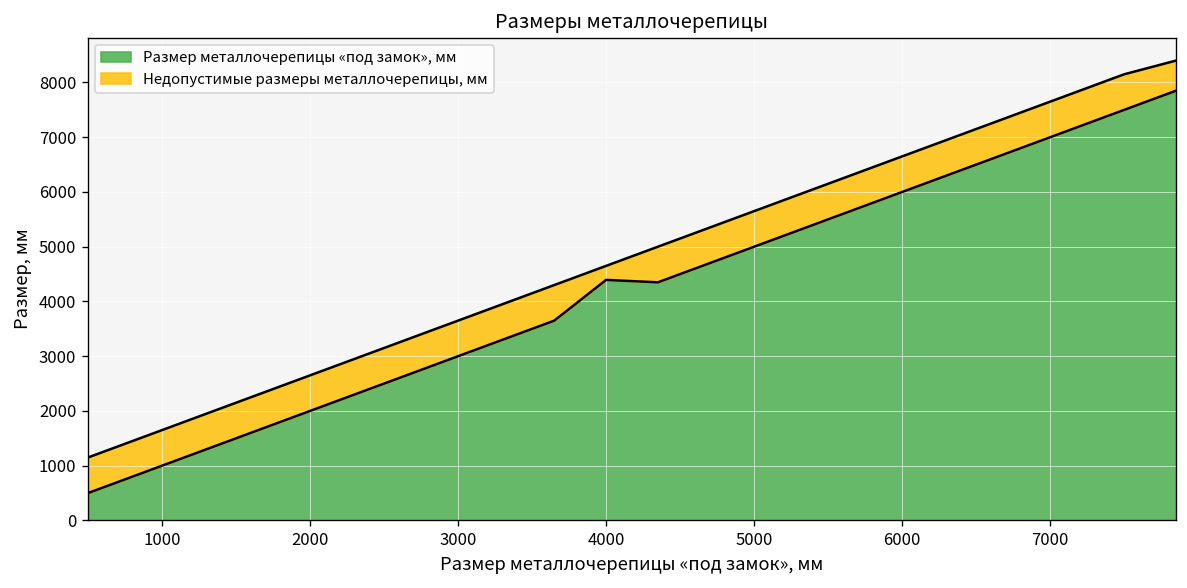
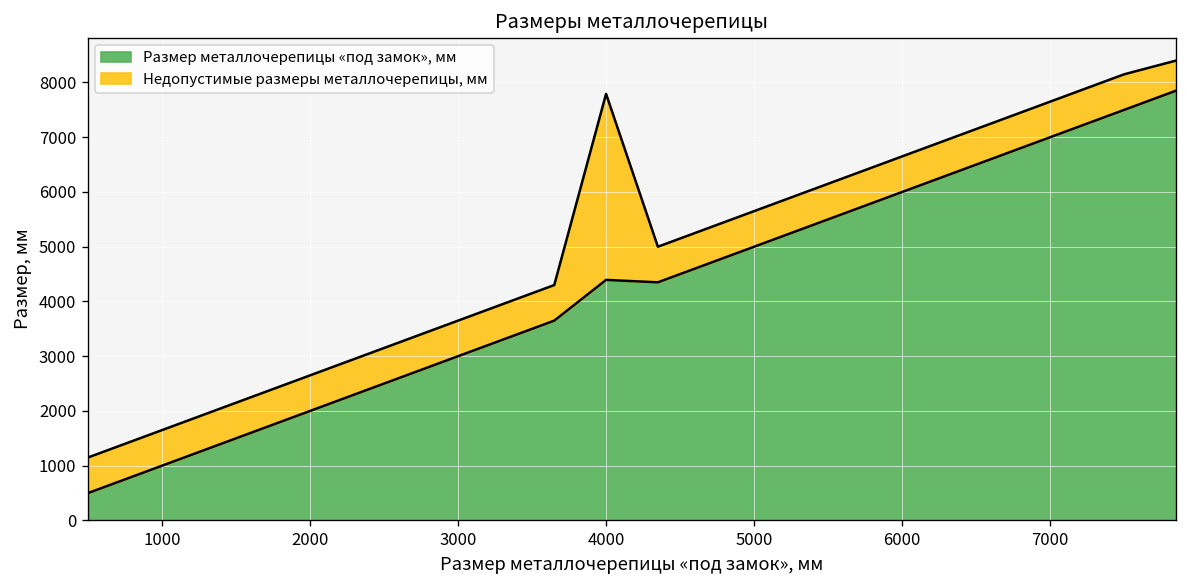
  {
    "Размер металлочерепицы «под замок», мм": {
      "4000": 4400
    },
    "Недопустимые размеры металлочерепицы, мм": {
-     "4000": 4700
+     "4000": 7800
    }
  }
